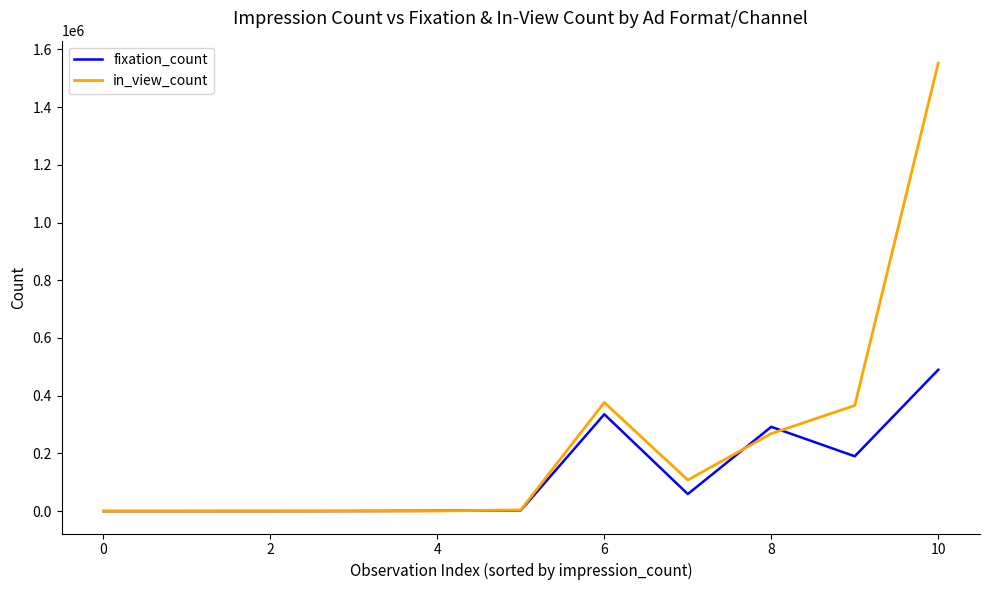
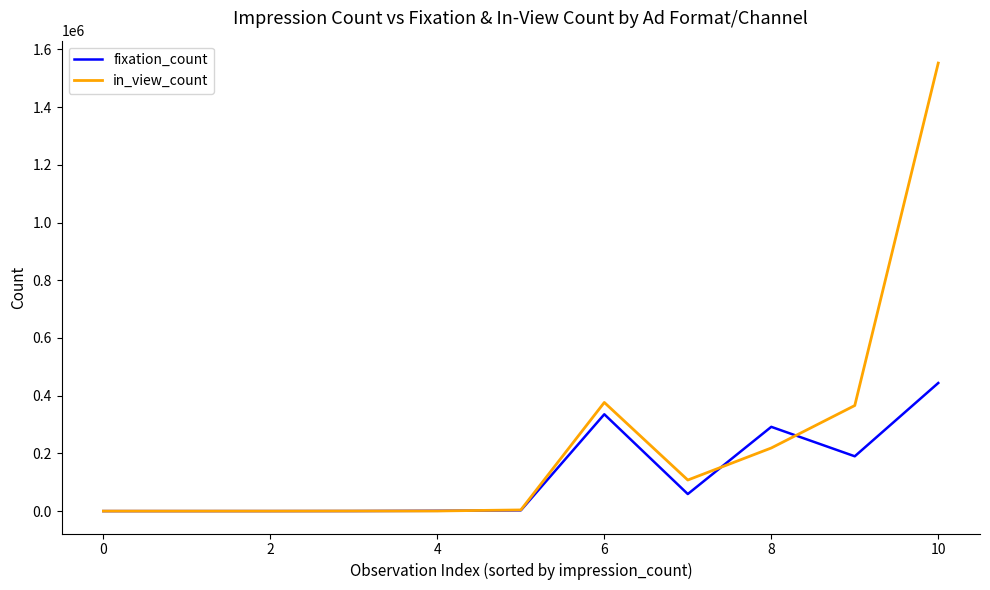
  {
    "fixation_count": {
      "6": 340000,
      "8": 290000,
-     "10": 490000
+     "10": 440000
    },
    "in_view_count": {
      "6": 380000,
-     "8": 270000,
+     "8": 220000,
      "10": 1550000
    }
  }
